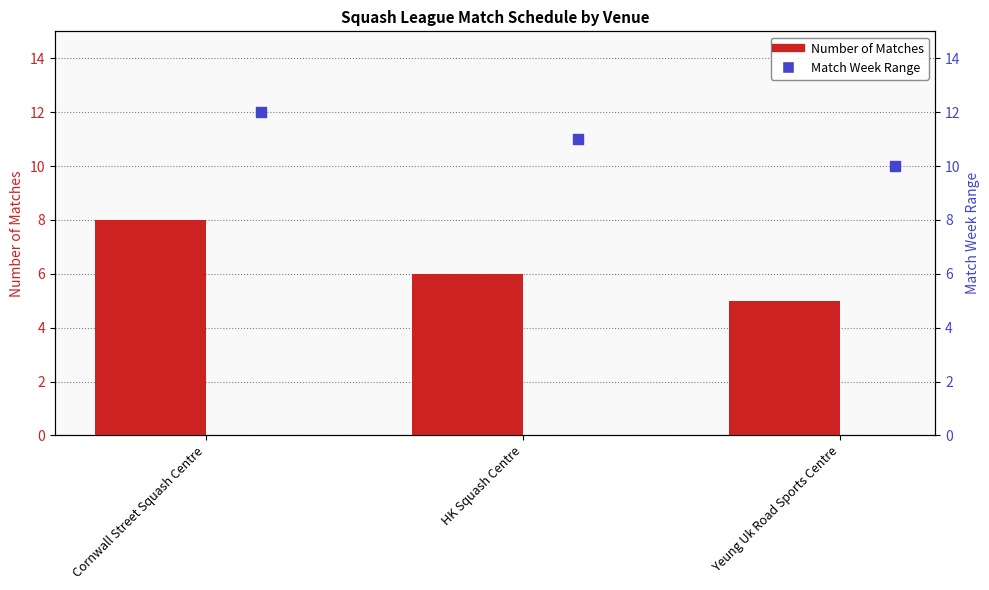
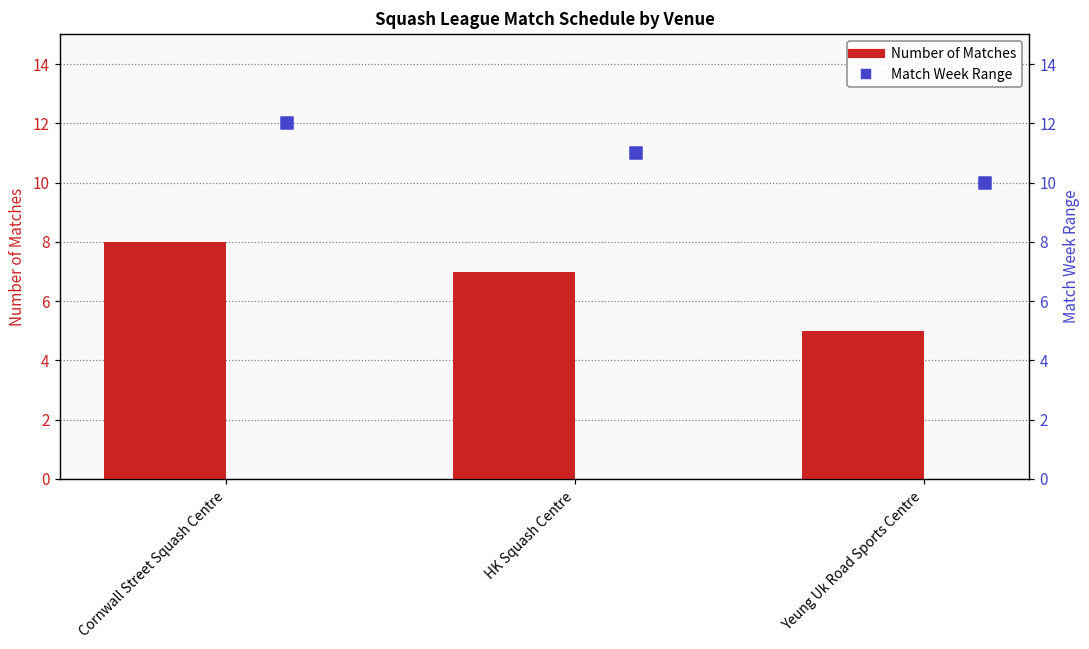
  {
    "Number of Matches": {
      "Cornwall Street Squash Centre": 8,
-     "HK Squash Centre": 6,
+     "HK Squash Centre": 7,
      "Yeung Uk Road Sports Centre": 5
    }
  }
